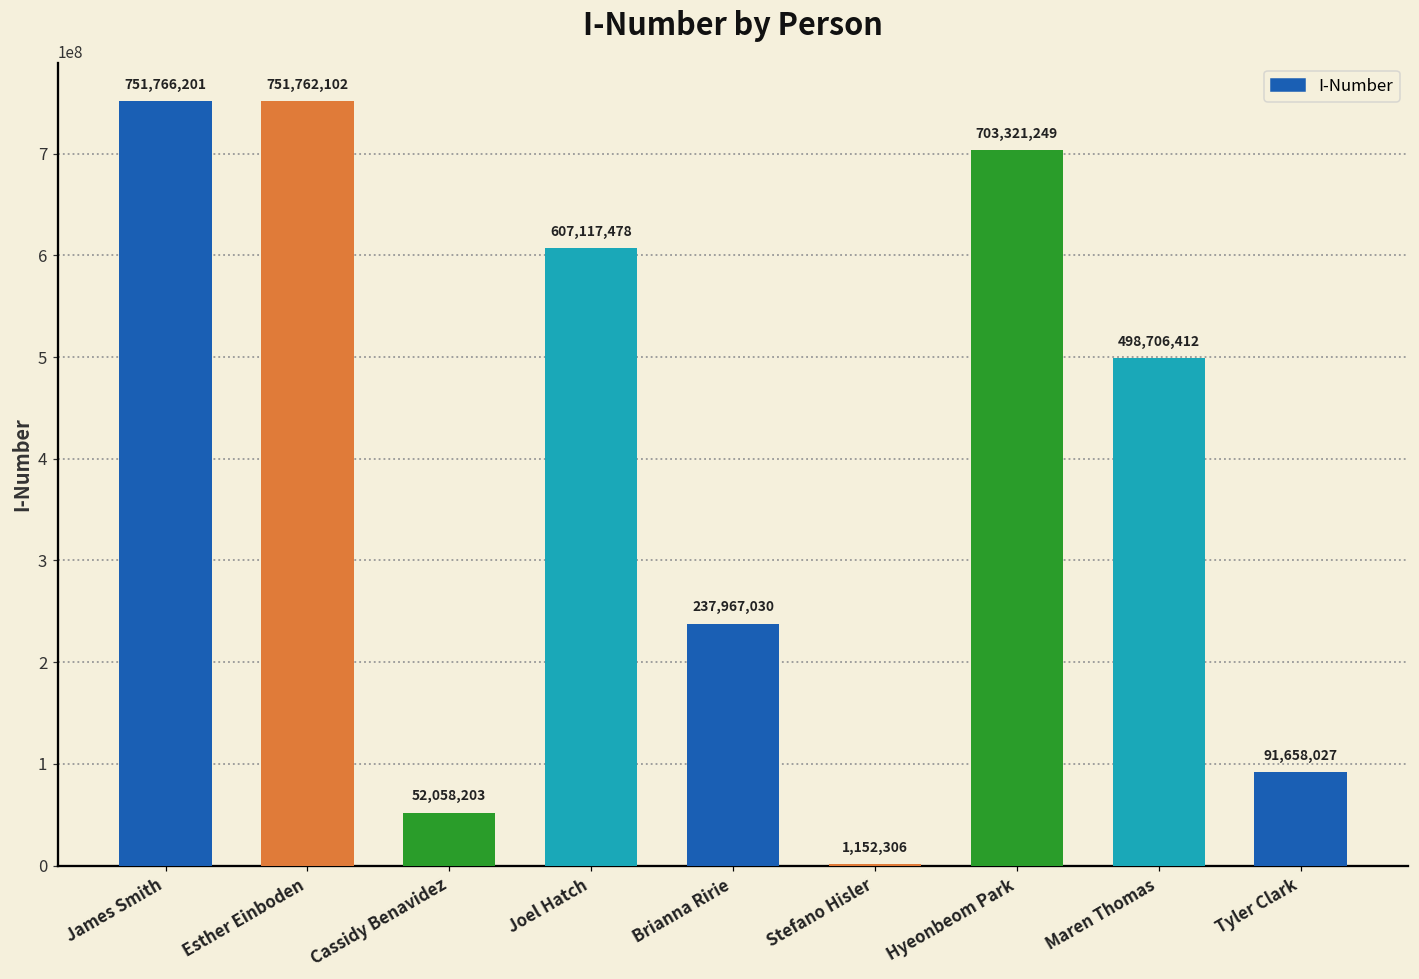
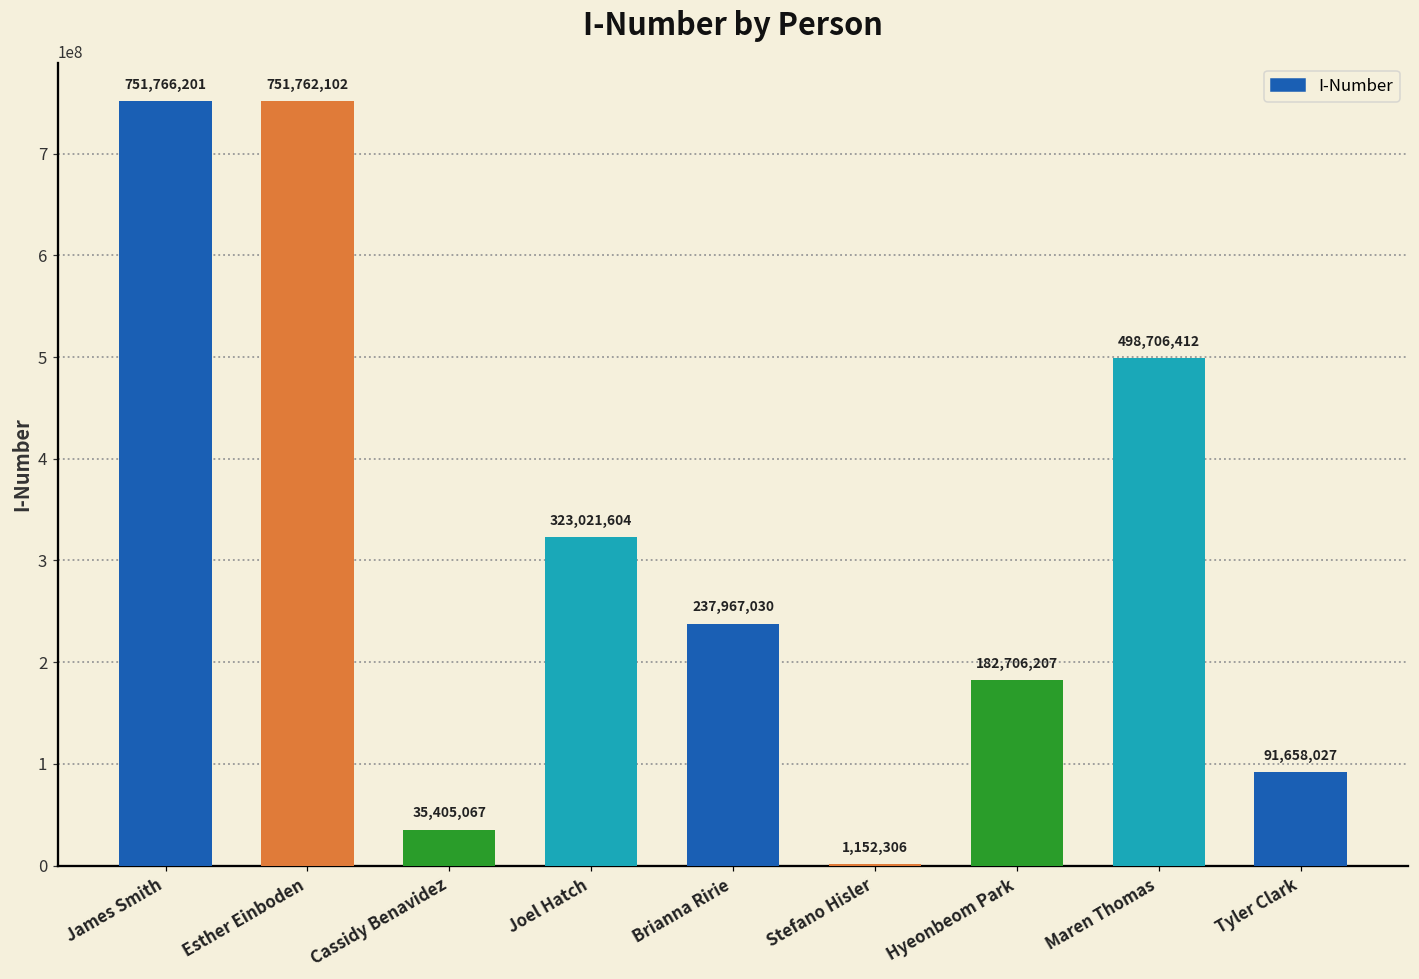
  {
    "James Smith": "751,766,201",
    "Esther Einboden": "751,762,102",
-   "Cassidy Benavidez": "52,058,203",
-   "Joel Hatch": "607,117,478",
+   "Cassidy Benavidez": "35,405,067",
+   "Joel Hatch": "323,021,604",
    "Brianna Ririe": "237,967,030",
    "Stefano Hisler": "1,152,306",
-   "Hyeonbeom Park": "703,321,249",
+   "Hyeonbeom Park": "182,706,207",
    "Maren Thomas": "498,706,412",
    "Tyler Clark": "91,658,027"
  }
